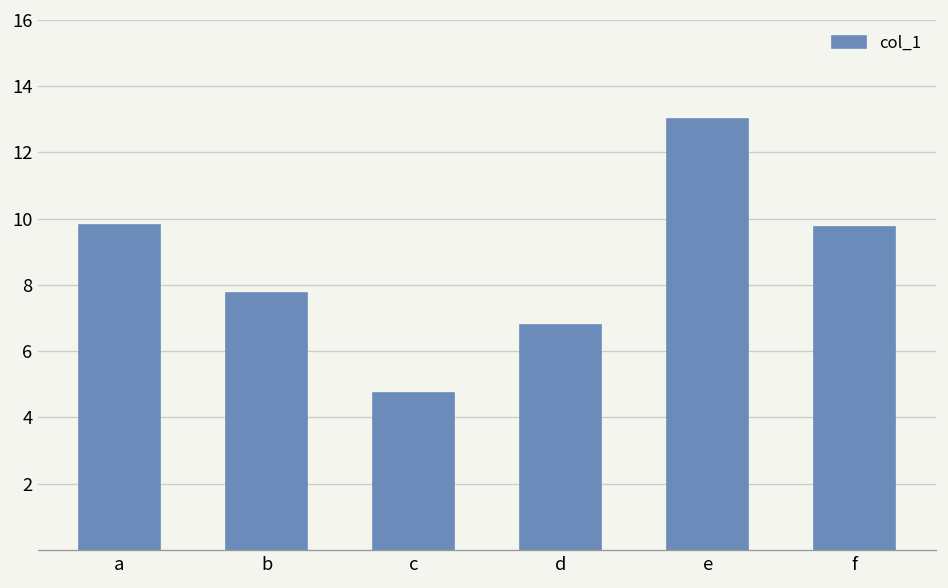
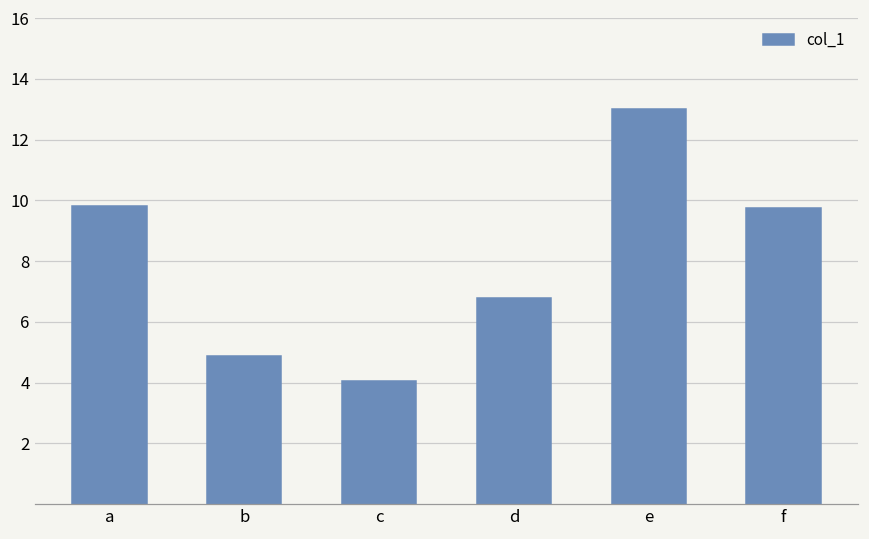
  {
    "a": 9.8,
-   "b": 7.7,
-   "c": 4.7,
+   "b": 4.9,
+   "c": 4.1,
    "d": 6.8,
    "e": 13.0,
    "f": 9.7
  }
